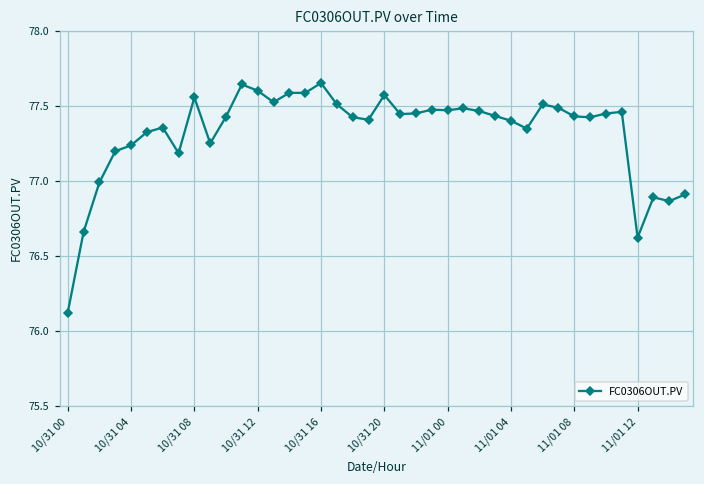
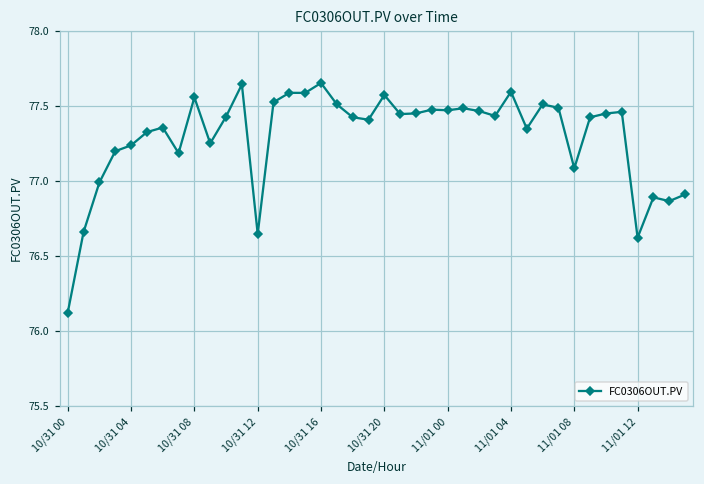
  {
    "10/31 00": 76.12,
    "10/31 04": 77.24,
    "10/31 08": 77.56,
-   "10/31 12": 77.60,
+   "10/31 12": 76.65,
    "10/31 16": 77.65,
    "10/31 20": 77.57,
    "11/01 00": 77.47,
-   "11/01 04": 77.40,
-   "11/01 08": 77.43,
+   "11/01 04": 77.60,
+   "11/01 08": 77.09,
    "11/01 12": 76.62
  }
